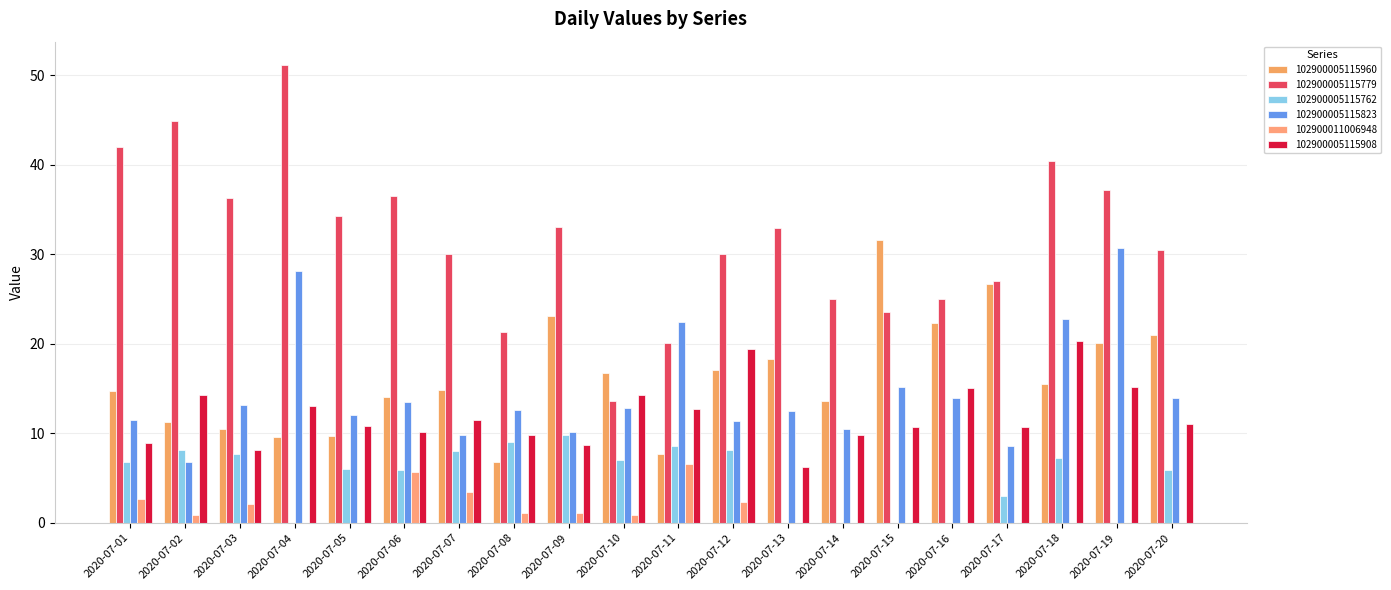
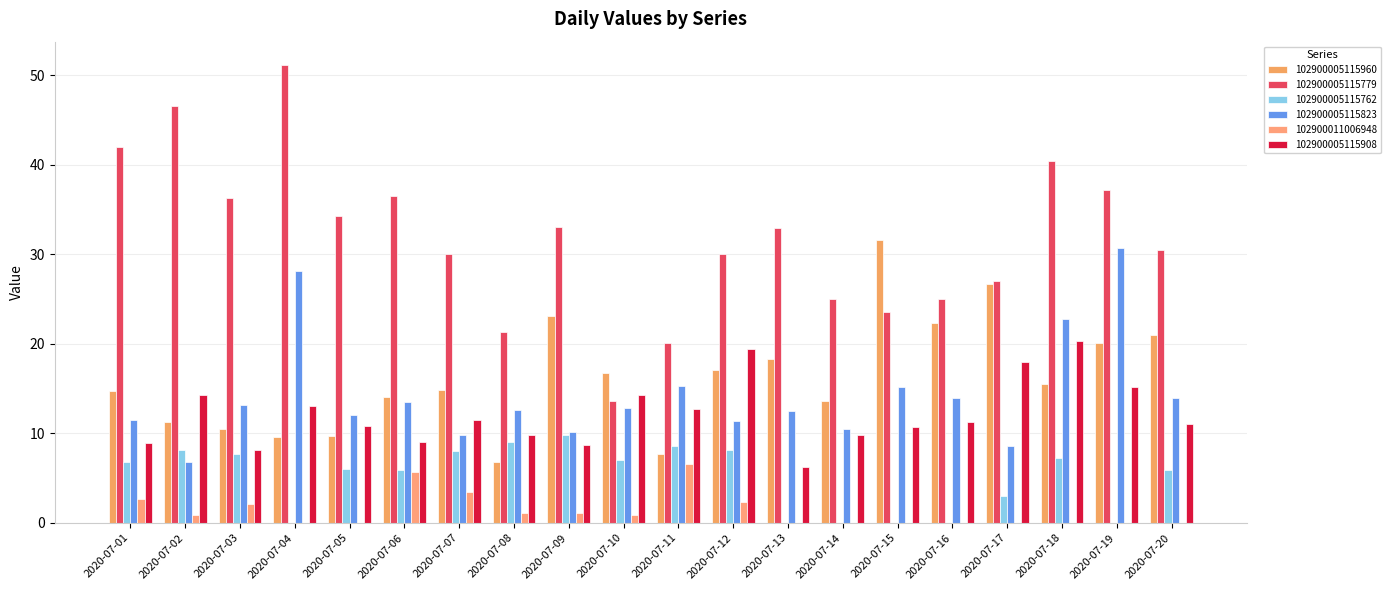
  {
    "102900005115779": {
      "2020-07-01": 42,
-     "2020-07-02": 45,
+     "2020-07-02": 47,
      "2020-07-03": 36,
      "2020-07-04": 51,
      "2020-07-05": 34,
      "2020-07-06": 37,
      "2020-07-07": 30,
      "2020-07-08": 21,
      "2020-07-09": 33,
      "2020-07-10": 14,
      "2020-07-11": 20,
      "2020-07-12": 30,
      "2020-07-13": 33,
      "2020-07-14": 25,
      "2020-07-15": 24,
      "2020-07-16": 25,
      "2020-07-17": 27,
      "2020-07-18": 40,
      "2020-07-19": 37,
      "2020-07-20": 30
    },
    "102900005115762": {
      "2020-07-01": 7,
      "2020-07-02": 8,
      "2020-07-03": 8,
      "2020-07-04": 0,
      "2020-07-05": 6,
      "2020-07-06": 6,
      "2020-07-07": 8,
      "2020-07-08": 9,
      "2020-07-09": 10,
      "2020-07-10": 7,
      "2020-07-11": 9,
      "2020-07-12": 8,
      "2020-07-13": 0,
      "2020-07-14": 0,
      "2020-07-15": 0,
      "2020-07-16": 0,
      "2020-07-17": 3,
      "2020-07-18": 7,
      "2020-07-19": 0,
      "2020-07-20": 6
    },
    "102900005115823": {
      "2020-07-01": 11,
      "2020-07-02": 7,
      "2020-07-03": 13,
      "2020-07-04": 28,
      "2020-07-05": 12,
      "2020-07-06": 13,
      "2020-07-07": 10,
      "2020-07-08": 13,
      "2020-07-09": 10,
      "2020-07-10": 13,
-     "2020-07-11": 22,
+     "2020-07-11": 15,
      "2020-07-12": 11,
      "2020-07-13": 13,
      "2020-07-14": 11,
      "2020-07-15": 15,
      "2020-07-16": 14,
      "2020-07-17": 9,
      "2020-07-18": 23,
      "2020-07-19": 31,
      "2020-07-20": 14
    },
    "102900005115908": {
      "2020-07-01": 9,
      "2020-07-02": 14,
      "2020-07-03": 8,
      "2020-07-04": 13,
      "2020-07-05": 11,
-     "2020-07-06": 10,
+     "2020-07-06": 9,
      "2020-07-07": 11,
      "2020-07-08": 10,
      "2020-07-09": 9,
      "2020-07-10": 14,
      "2020-07-11": 13,
      "2020-07-12": 19,
      "2020-07-13": 6,
      "2020-07-14": 10,
      "2020-07-15": 11,
-     "2020-07-16": 15,
-     "2020-07-17": 11,
+     "2020-07-16": 11,
+     "2020-07-17": 18,
      "2020-07-18": 20,
      "2020-07-19": 15,
      "2020-07-20": 11
    }
  }
